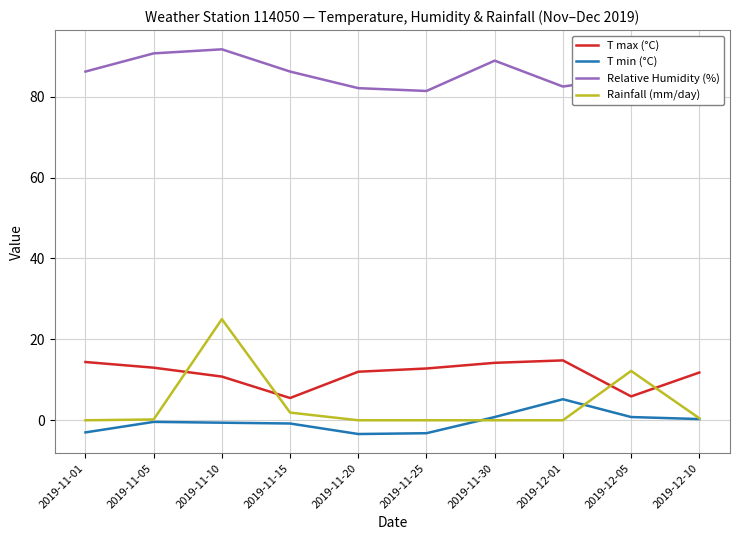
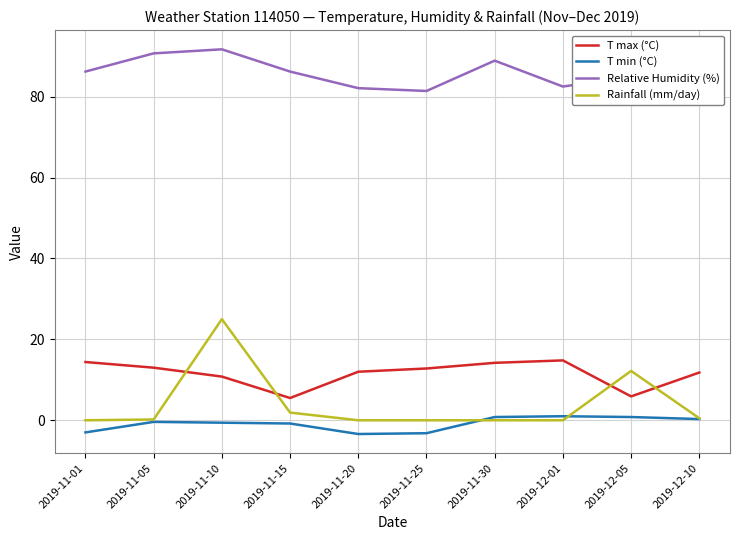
  {
    "T max (°C)": {
      "2019-11-01": 14,
      "2019-11-05": 13,
      "2019-11-10": 11,
      "2019-11-15": 6,
      "2019-11-20": 12,
      "2019-11-25": 13,
      "2019-11-30": 14,
      "2019-12-01": 15,
      "2019-12-05": 6,
      "2019-12-10": 12
    },
    "T min (°C)": {
      "2019-11-01": -3,
      "2019-11-10": -1,
      "2019-11-15": -1,
      "2019-11-20": -3,
      "2019-11-25": -3,
      "2019-11-30": 1,
-     "2019-12-01": 5,
+     "2019-12-01": 1,
      "2019-12-05": 1
    },
    "Relative Humidity (%)": {
      "2019-11-01": 86,
      "2019-11-05": 91,
      "2019-11-10": 92,
      "2019-11-15": 86,
      "2019-11-20": 82,
      "2019-11-25": 81,
      "2019-11-30": 89,
      "2019-12-01": 83
    },
    "Rainfall (mm/day)": {
      "2019-11-01": 0,
      "2019-11-10": 25,
      "2019-11-15": 2,
      "2019-11-20": 0,
      "2019-11-25": 0,
      "2019-11-30": 0,
      "2019-12-01": 0,
      "2019-12-05": 12
    }
  }
